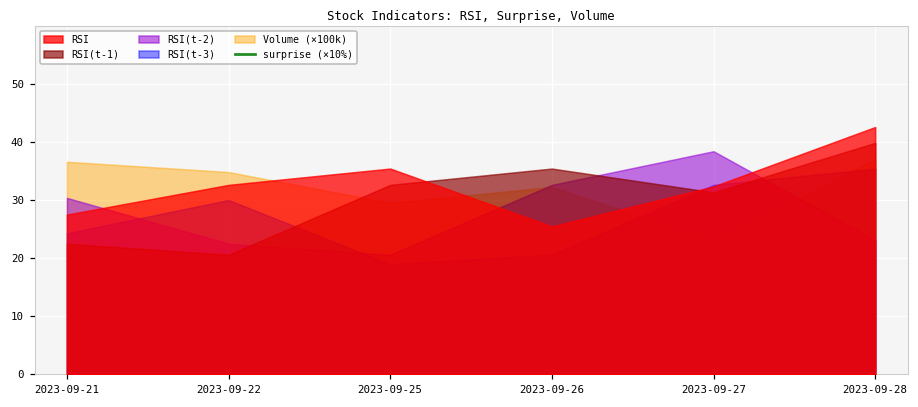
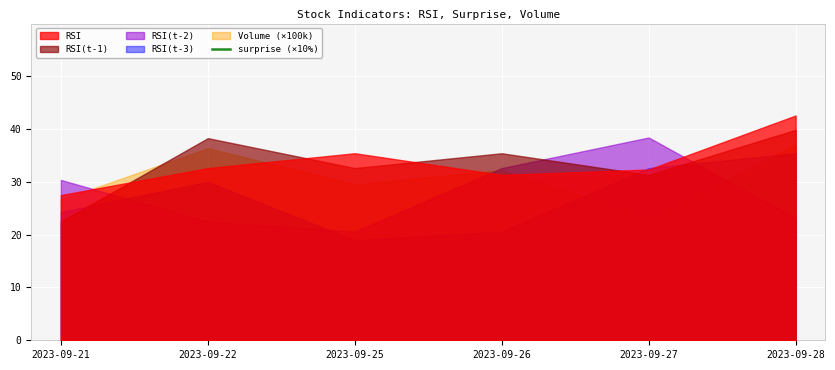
  {
    "RSI": {
      "2023-09-21": 27,
      "2023-09-22": 33,
      "2023-09-25": 35,
-     "2023-09-26": 25,
+     "2023-09-26": 31,
      "2023-09-28": 43
    },
    "RSI(t-1)": {
      "2023-09-21": 22,
-     "2023-09-22": 21,
+     "2023-09-22": 38,
      "2023-09-25": 33,
      "2023-09-26": 35,
      "2023-09-27": 31,
      "2023-09-28": 40
    },
    "RSI(t-2)": {
      "2023-09-21": 30,
      "2023-09-22": 22,
      "2023-09-25": 21,
      "2023-09-27": 38,
      "2023-09-28": 23
    },
    "RSI(t-3)": {
      "2023-09-21": 24,
      "2023-09-22": 30,
      "2023-09-25": 19,
      "2023-09-26": 21,
      "2023-09-28": 35
    },
    "Volume (×100k)": {
-     "2023-09-21": 37,
-     "2023-09-22": 35,
+     "2023-09-21": 27,
+     "2023-09-22": 36,
      "2023-09-25": 30,
      "2023-09-27": 23,
      "2023-09-28": 37
    }
  }
